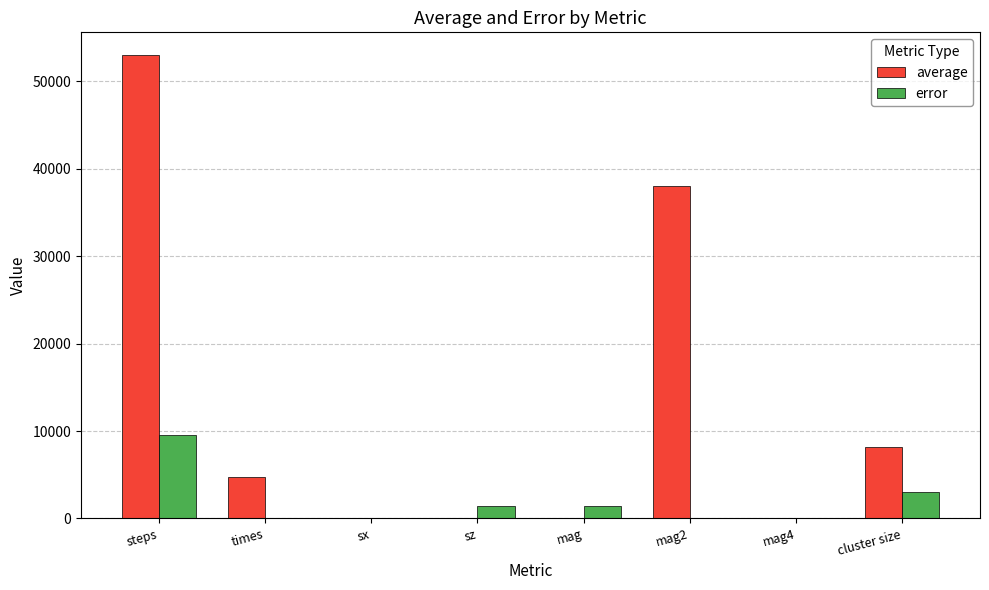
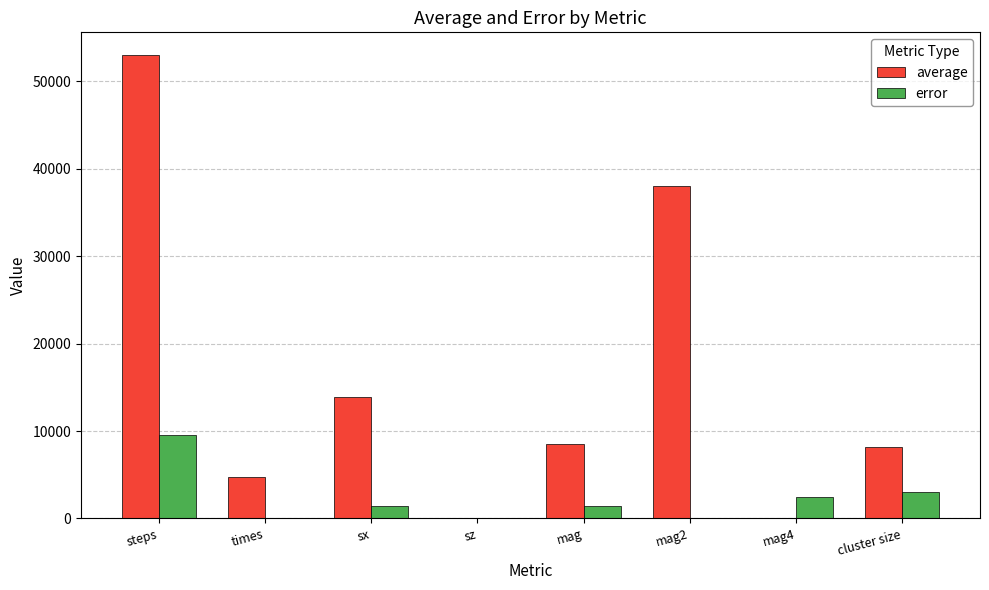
  {
    "average": {
      "steps": 53000,
      "times": 5000,
-     "sx": 0,
-     "mag": 0,
+     "sx": 14000,
+     "mag": 9000,
      "mag2": 38000,
      "cluster size": 8000
    },
    "error": {
      "steps": 10000,
-     "sx": 0,
-     "sz": 1000,
+     "sx": 1000,
+     "sz": 0,
      "mag": 1000,
-     "mag4": 0,
+     "mag4": 2000,
      "cluster size": 3000
    }
  }
